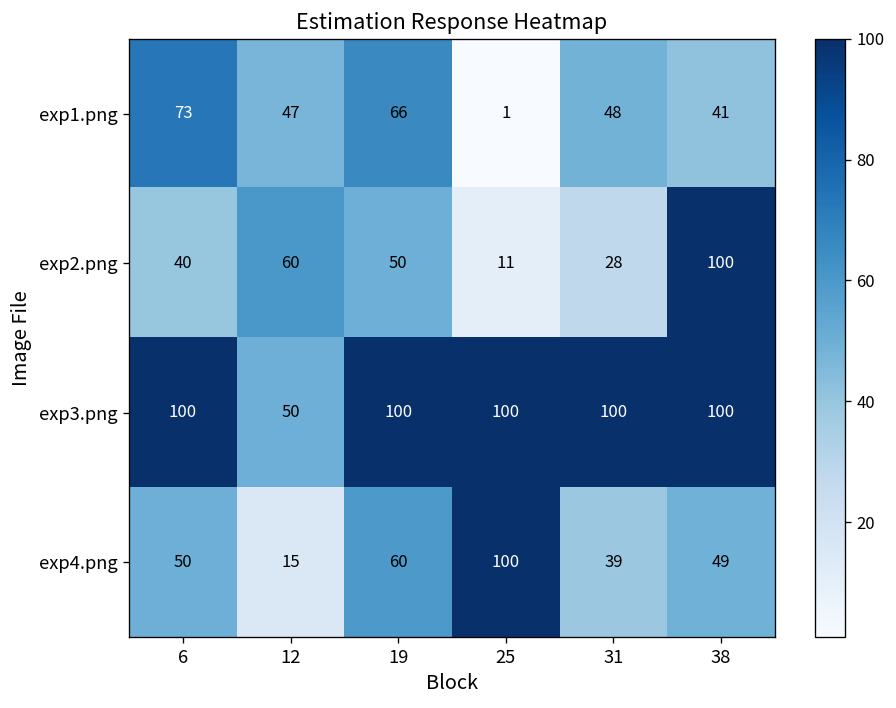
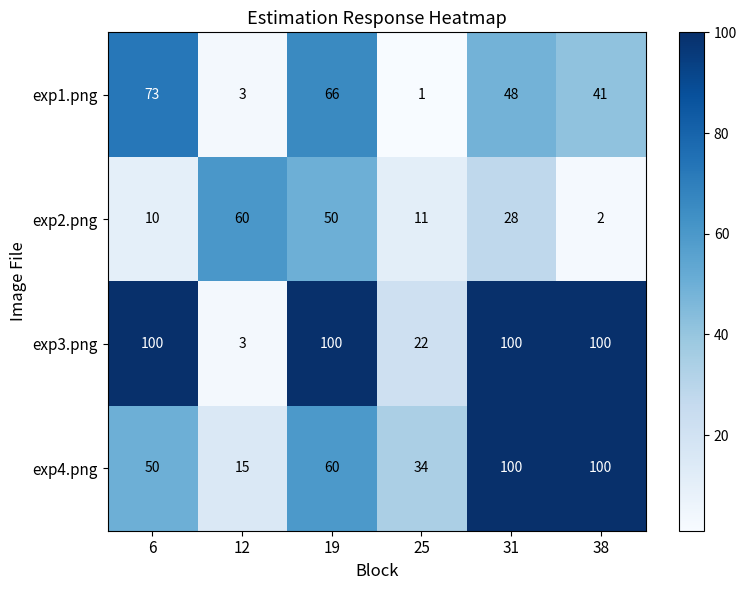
  {
    "exp1.png": {
      "6": 73,
-     "12": 47,
+     "12": 3,
      "19": 66,
      "25": 1,
      "31": 48,
      "38": 41
    },
    "exp2.png": {
-     "6": 40,
+     "6": 10,
      "12": 60,
      "19": 50,
      "25": 11,
      "31": 28,
-     "38": 100
+     "38": 2
    },
    "exp3.png": {
      "6": 100,
-     "12": 50,
+     "12": 3,
      "19": 100,
-     "25": 100,
+     "25": 22,
      "31": 100,
      "38": 100
    },
    "exp4.png": {
      "6": 50,
      "12": 15,
      "19": 60,
-     "25": 100,
-     "31": 39,
-     "38": 49
+     "25": 34,
+     "31": 100,
+     "38": 100
    }
  }
